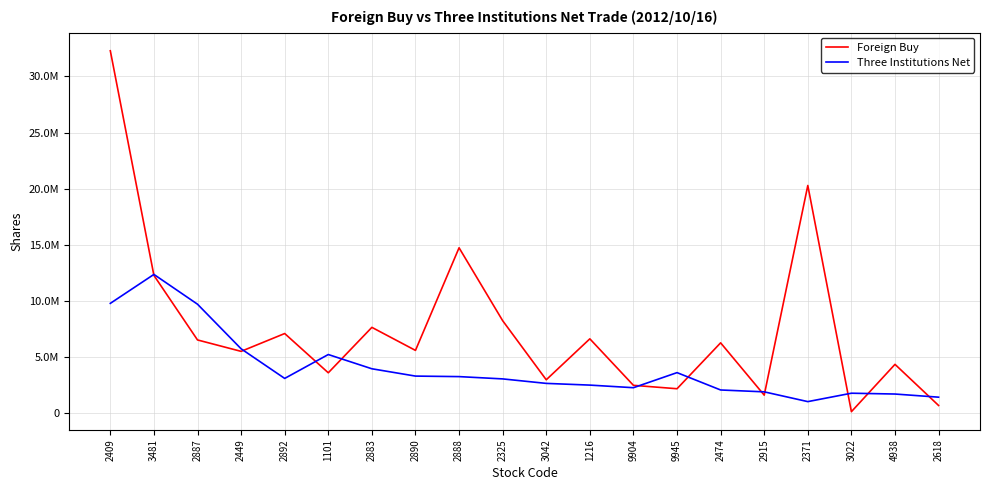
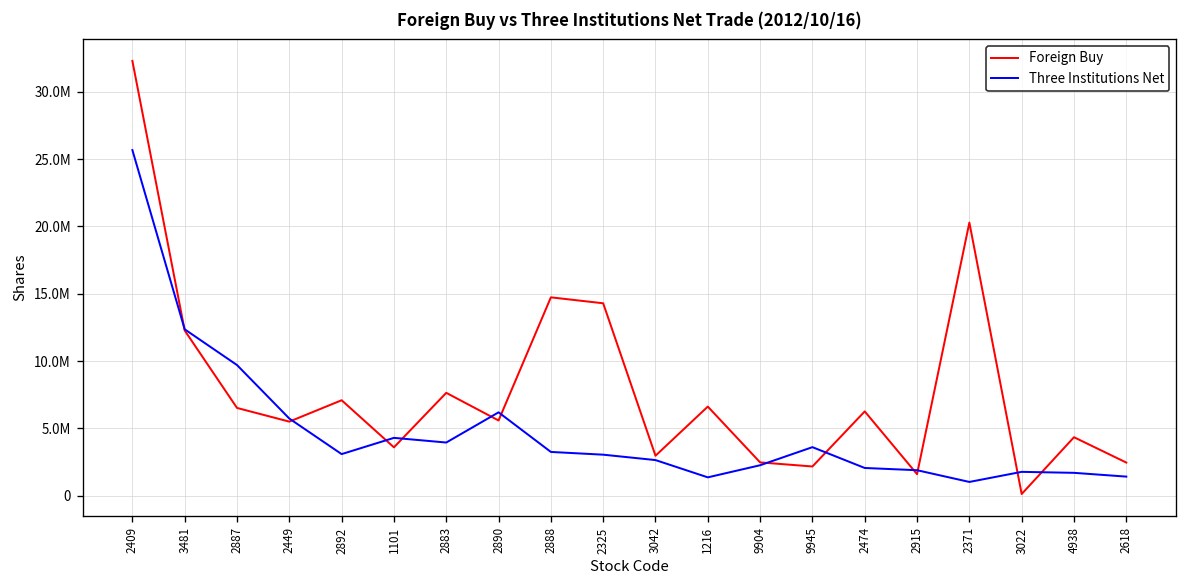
  {
    "Foreign Buy": {
      "2409": 32300000,
      "2887": 6500000,
      "2449": 5500000,
      "2892": 7100000,
      "1101": 3600000,
      "2883": 7600000,
      "2890": 5600000,
      "2888": 14700000,
-     "2325": 8200000,
+     "2325": 14300000,
      "3042": 3000000,
      "1216": 6600000,
      "9945": 2200000,
      "2474": 6300000,
      "2915": 1600000,
      "2371": 20300000,
      "3022": 100000,
      "4938": 4300000,
-     "2618": 700000
+     "2618": 2500000
    },
    "Three Institutions Net": {
-     "2409": 9800000,
+     "2409": 25700000,
      "2887": 9700000,
      "2449": 5700000,
      "2892": 3100000,
-     "1101": 5200000,
+     "1101": 4300000,
      "2883": 4000000,
-     "2890": 3300000,
+     "2890": 6200000,
      "2888": 3300000,
      "2325": 3100000,
      "3042": 2700000,
-     "1216": 2500000,
+     "1216": 1400000,
      "9945": 3600000,
      "2474": 2100000,
      "2915": 1900000,
      "2371": 1000000,
      "3022": 1800000,
      "4938": 1700000,
      "2618": 1400000
    }
  }
